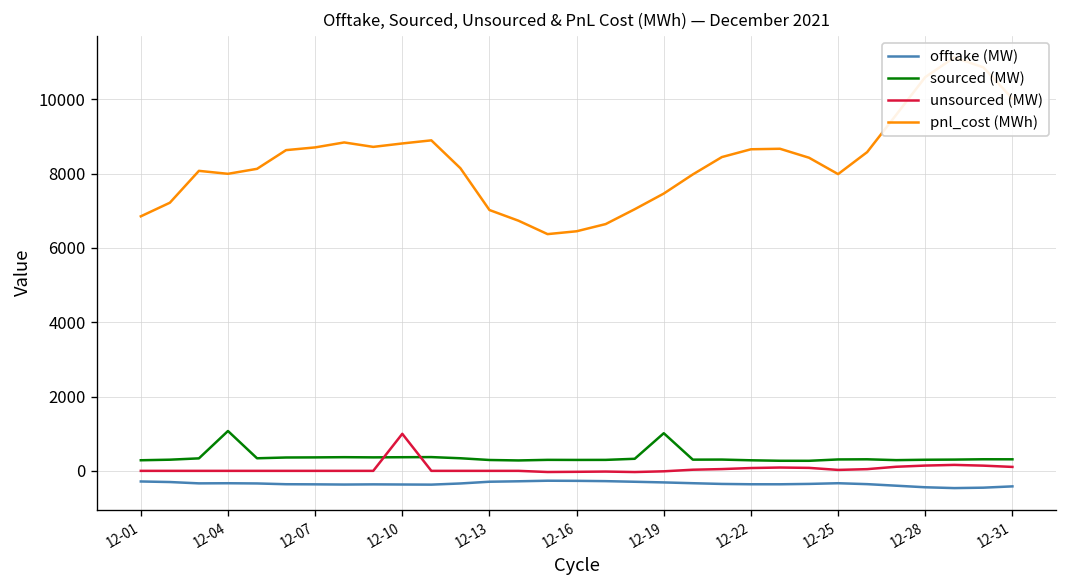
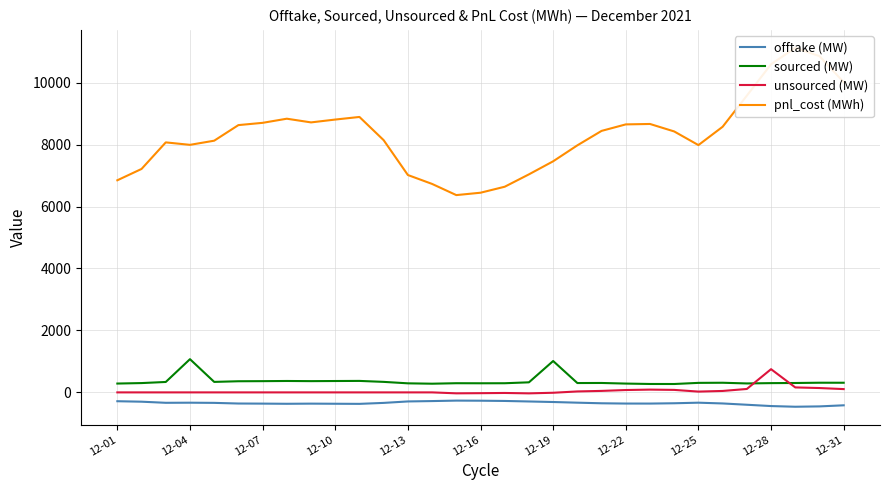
  {
    "offtake (MW)": {
      "12-01": -300,
      "12-04": -300,
      "12-07": -400,
      "12-10": -400,
      "12-13": -300,
      "12-16": -300,
      "12-19": -300,
      "12-22": -400,
      "12-25": -300,
      "12-28": -400,
      "12-31": -400
    },
    "sourced (MW)": {
      "12-01": 300,
      "12-04": 1100,
      "12-07": 400,
      "12-10": 400,
      "12-13": 300,
      "12-16": 300,
      "12-19": 1000,
      "12-22": 300,
      "12-25": 300,
      "12-28": 300,
      "12-31": 300
    },
    "unsourced (MW)": {
      "12-01": 0,
      "12-04": 0,
      "12-07": 0,
-     "12-10": 1000,
+     "12-10": 0,
      "12-13": 0,
      "12-16": 0,
      "12-19": 0,
      "12-22": 100,
      "12-25": 0,
-     "12-28": 100,
+     "12-28": 700,
      "12-31": 100
    },
    "pnl_cost (MWh)": {
      "12-01": 6800,
      "12-04": 8000,
      "12-07": 8700,
      "12-10": 8800,
      "12-13": 7000,
      "12-16": 6400,
      "12-19": 7500,
      "12-22": 8700,
      "12-25": 8000
    }
  }
